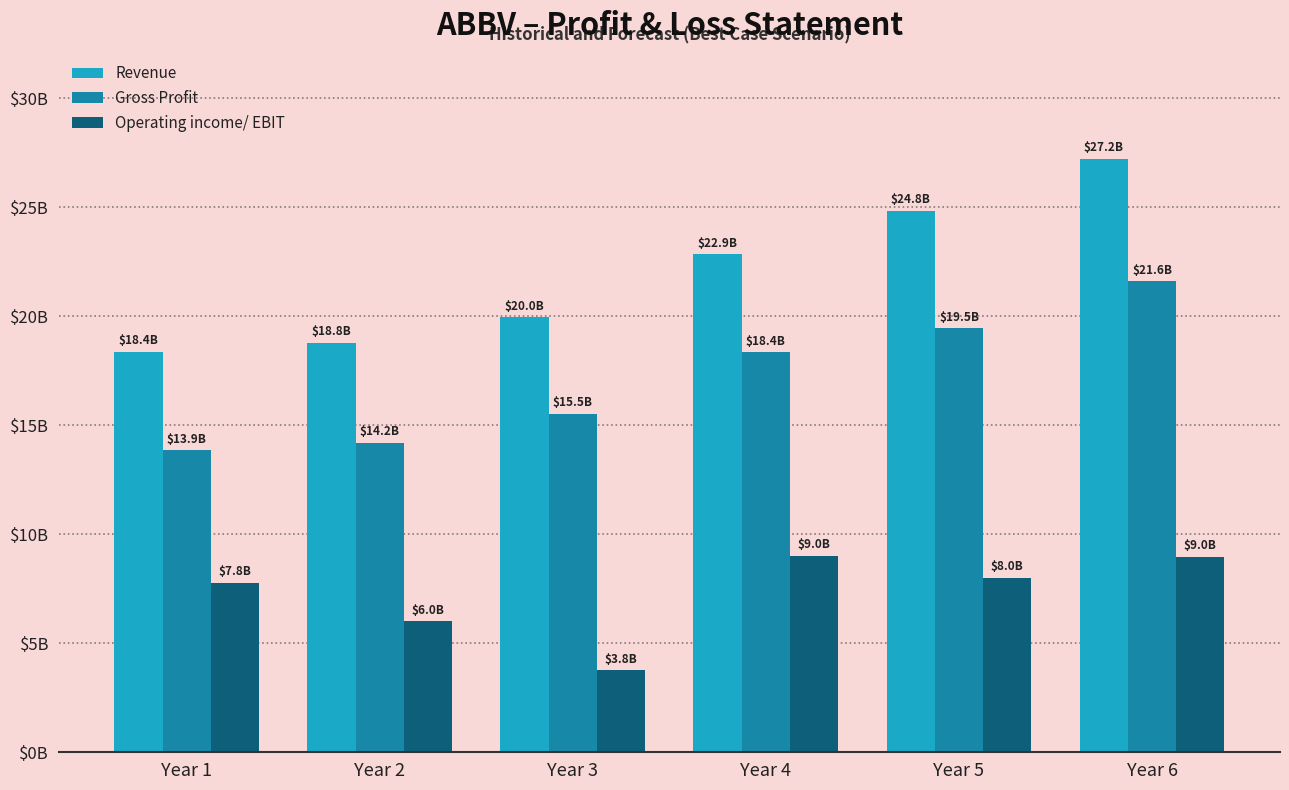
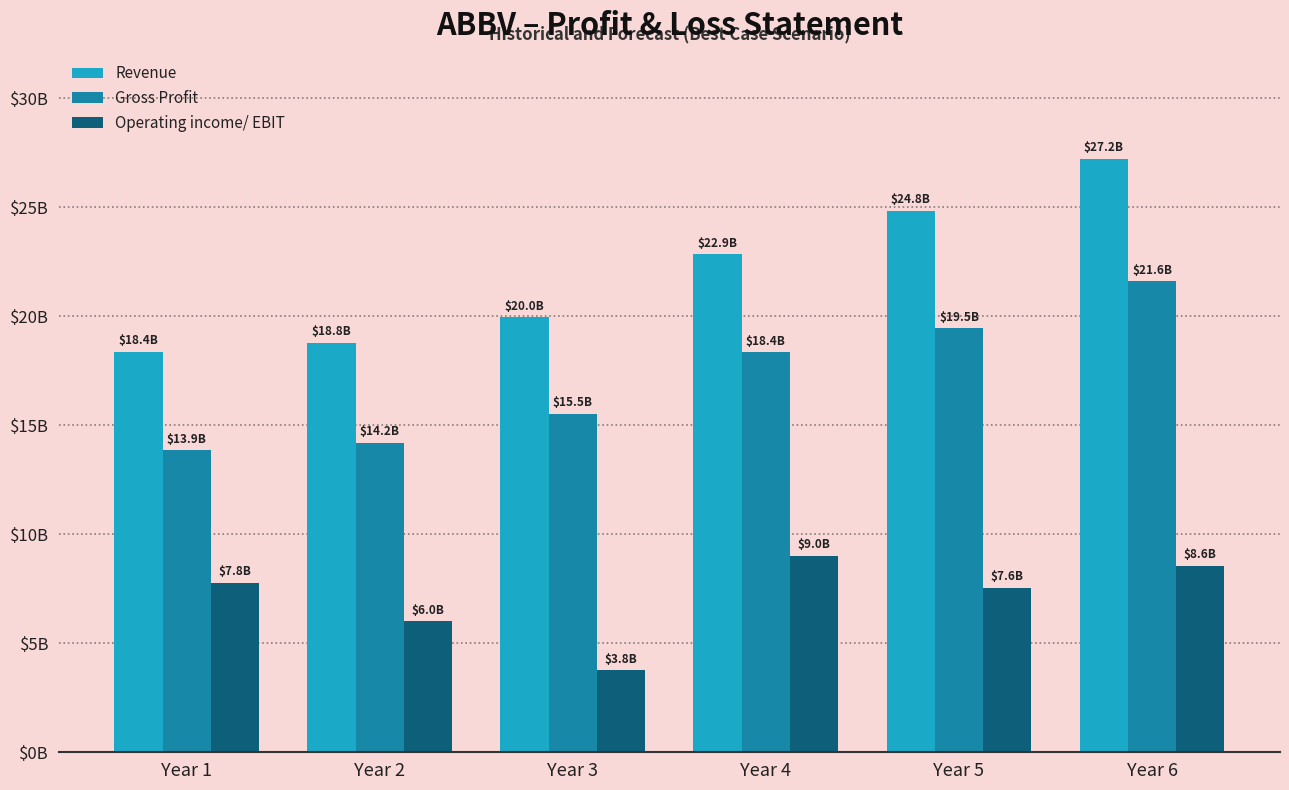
  {
    "Operating income/ EBIT": {
      "Year 1": "$7.8B",
      "Year 2": "$6.0B",
      "Year 3": "$3.8B",
      "Year 4": "$9.0B",
-     "Year 5": "$8.0B",
-     "Year 6": "$9.0B"
+     "Year 5": "$7.6B",
+     "Year 6": "$8.6B"
    }
  }
